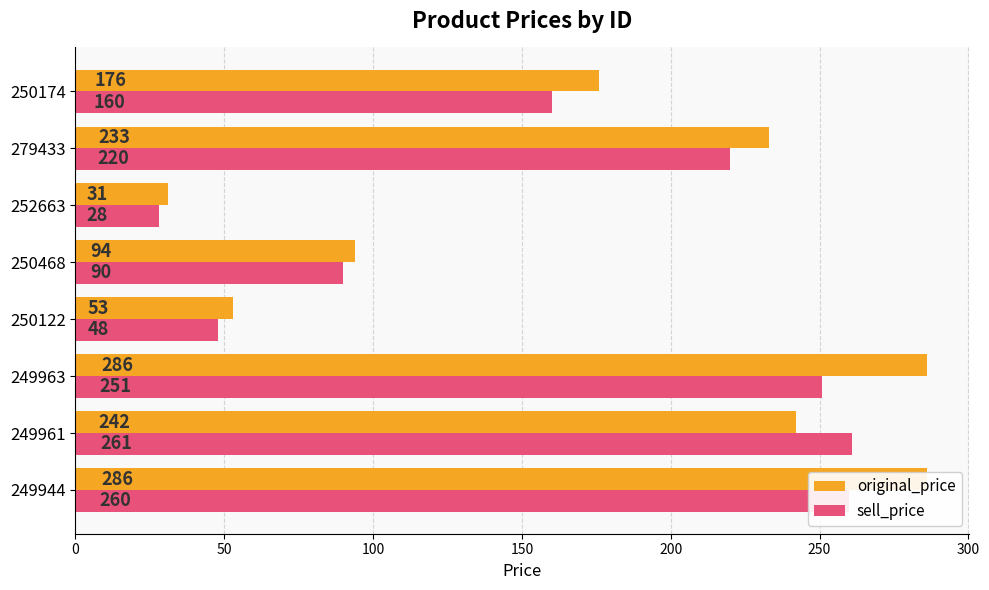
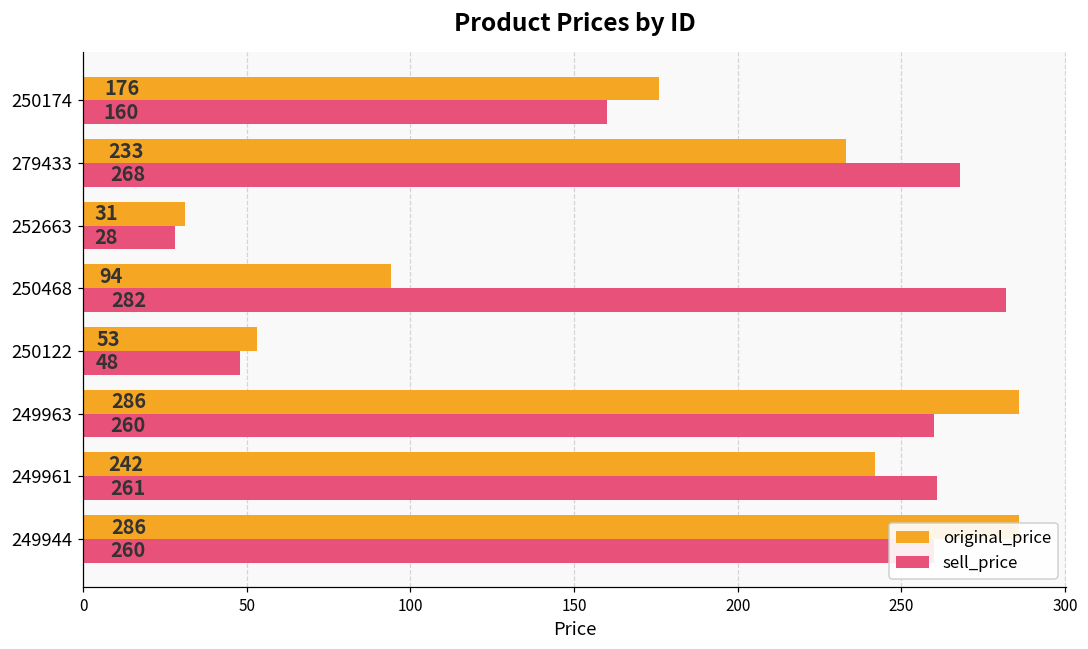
  {
    "original_price": {
      "250174": 176,
      "279433": 233,
      "252663": 31,
      "250468": 94,
      "250122": 53,
      "249963": 286,
      "249961": 242
    },
    "sell_price": {
      "250174": 160,
-     "279433": 220,
+     "279433": 268,
      "252663": 28,
-     "250468": 90,
+     "250468": 282,
      "250122": 48,
-     "249963": 251,
+     "249963": 260,
      "249961": 261
    }
  }
